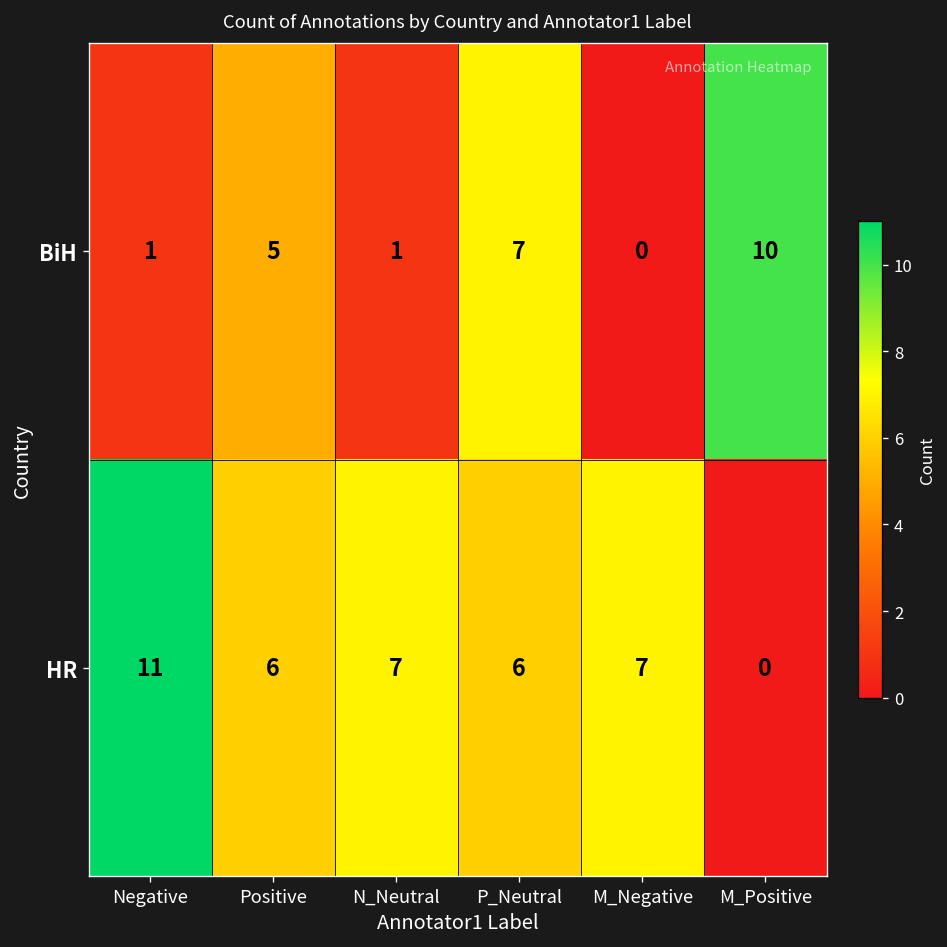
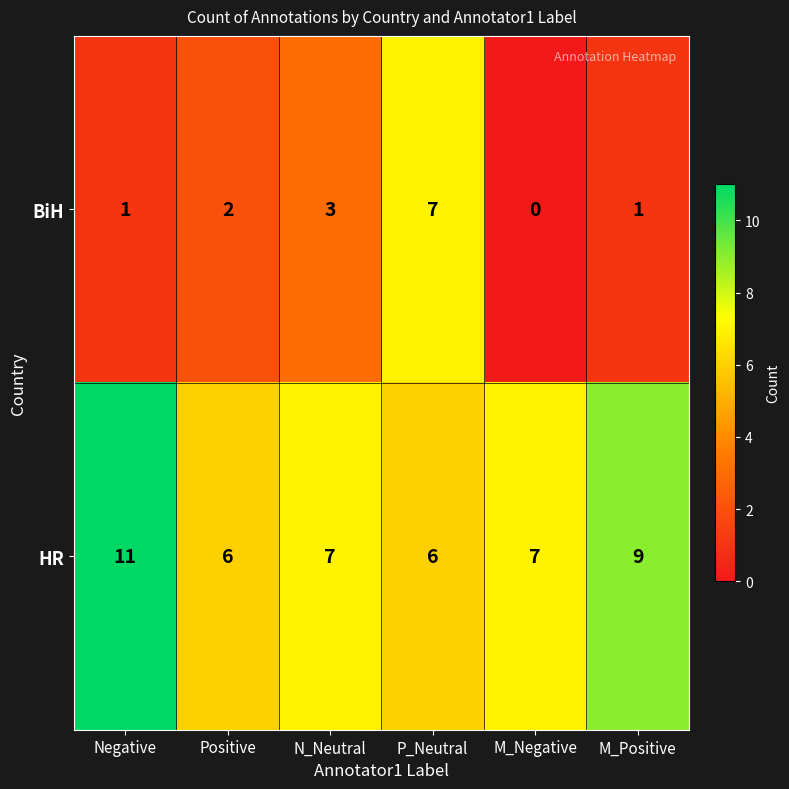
  {
    "BiH": {
      "Negative": 1,
-     "Positive": 5,
-     "N_Neutral": 1,
+     "Positive": 2,
+     "N_Neutral": 3,
      "P_Neutral": 7,
      "M_Negative": 0,
-     "M_Positive": 10
+     "M_Positive": 1
    },
    "HR": {
      "Negative": 11,
      "Positive": 6,
      "N_Neutral": 7,
      "P_Neutral": 6,
      "M_Negative": 7,
-     "M_Positive": 0
+     "M_Positive": 9
    }
  }
